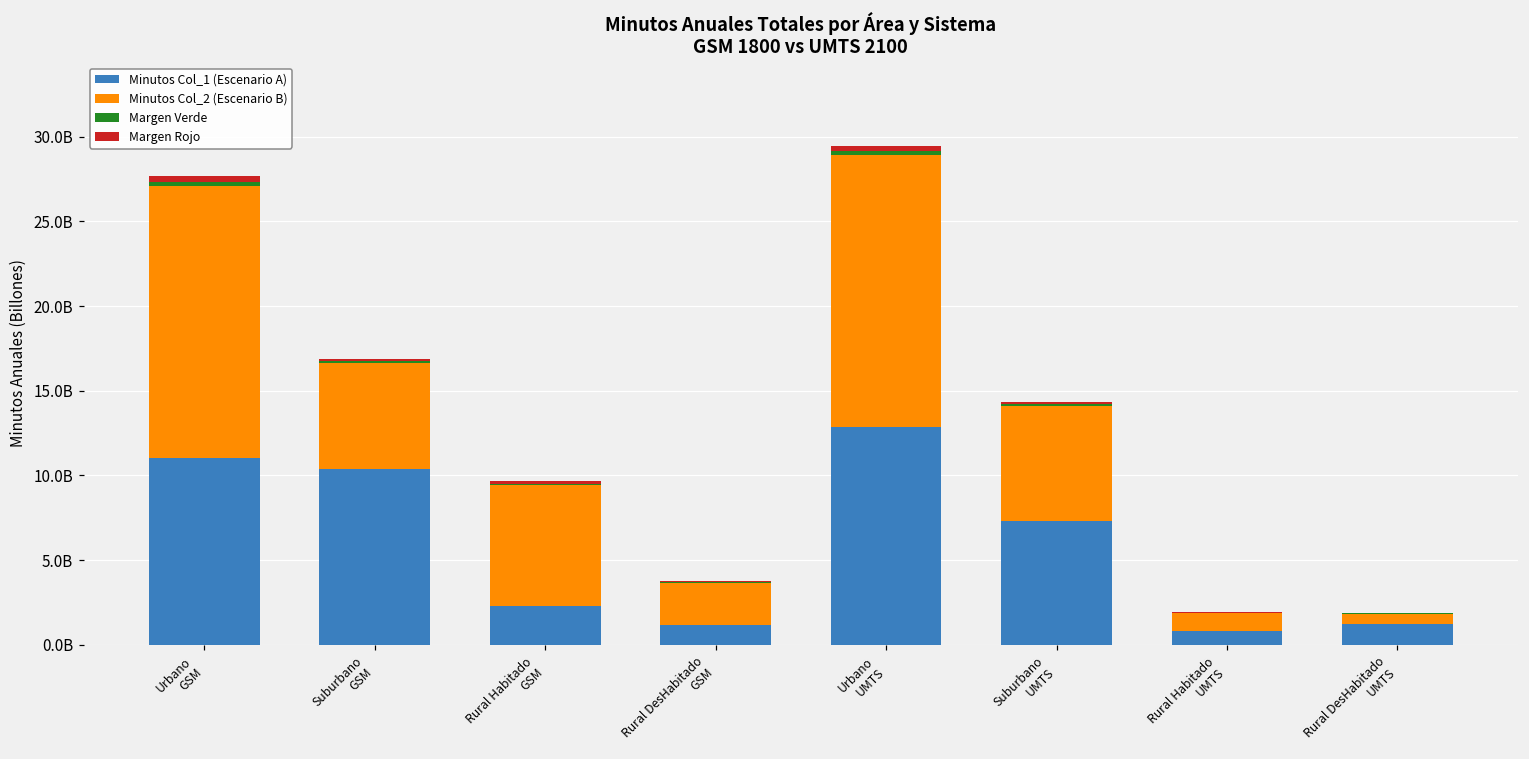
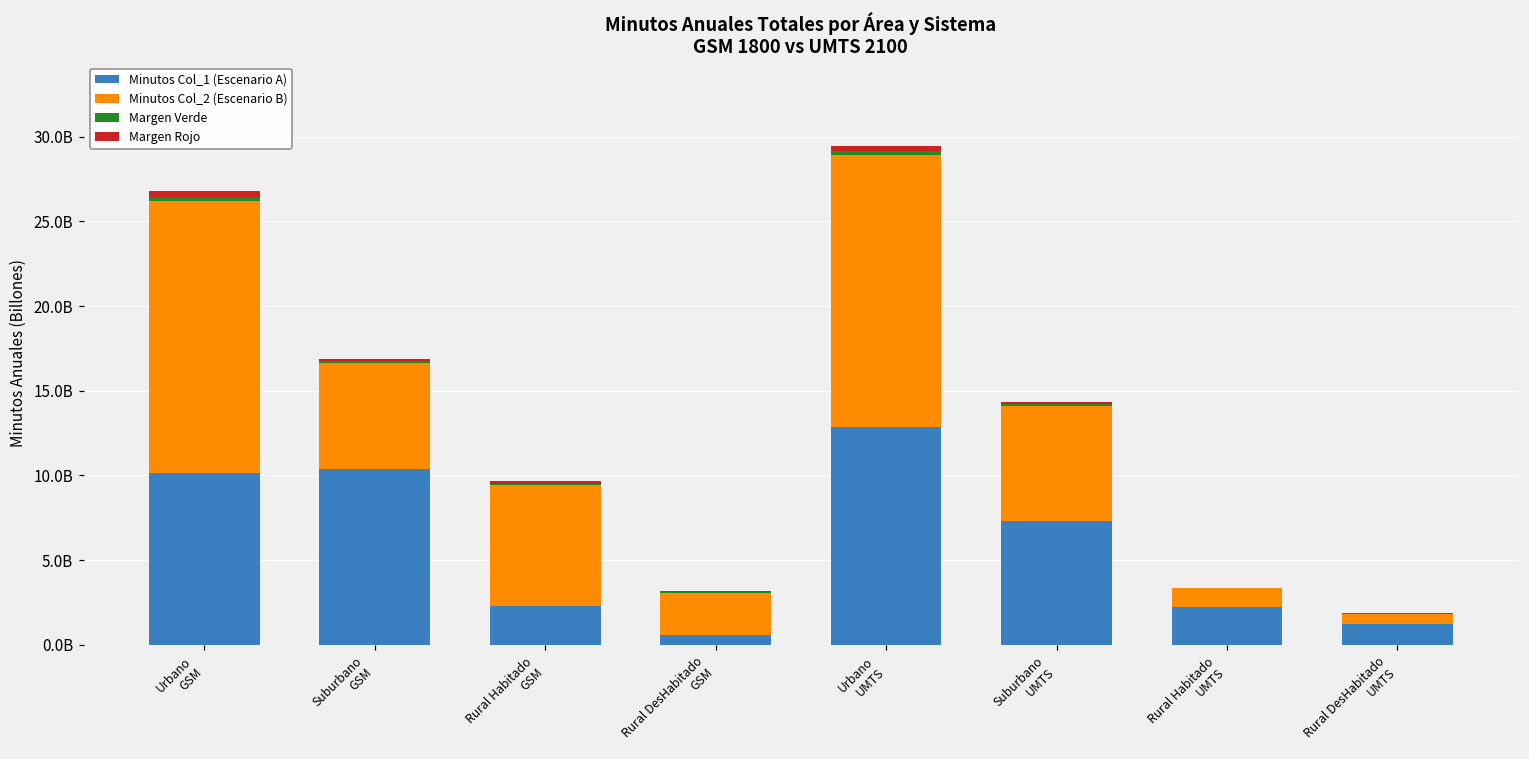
  {
    "Minutos Col_1 (Escenario A)": {
-     "Urbano GSM": 11000000000,
+     "Urbano GSM": 10200000000,
      "Suburbano GSM": 10400000000,
      "Rural Habitado GSM": 2300000000,
-     "Rural DesHabitado GSM": 1200000000,
+     "Rural DesHabitado GSM": 600000000,
      "Urbano UMTS": 12800000000,
      "Suburbano UMTS": 7300000000,
-     "Rural Habitado UMTS": 800000000,
+     "Rural Habitado UMTS": 2300000000,
      "Rural DesHabitado UMTS": 1200000000
    },
    "Minutos Col_2 (Escenario B)": {
      "Urbano GSM": 16100000000,
      "Suburbano GSM": 6300000000,
      "Rural Habitado GSM": 7100000000,
      "Rural DesHabitado GSM": 2500000000,
      "Urbano UMTS": 16100000000,
      "Suburbano UMTS": 6800000000,
      "Rural Habitado UMTS": 1100000000,
      "Rural DesHabitado UMTS": 600000000
    },
    "Margen Verde": {
      "Urbano GSM": 200000000,
      "Urbano UMTS": 200000000
    },
    "Margen Rojo": {
      "Urbano GSM": 300000000,
      "Urbano UMTS": 300000000
    }
  }
